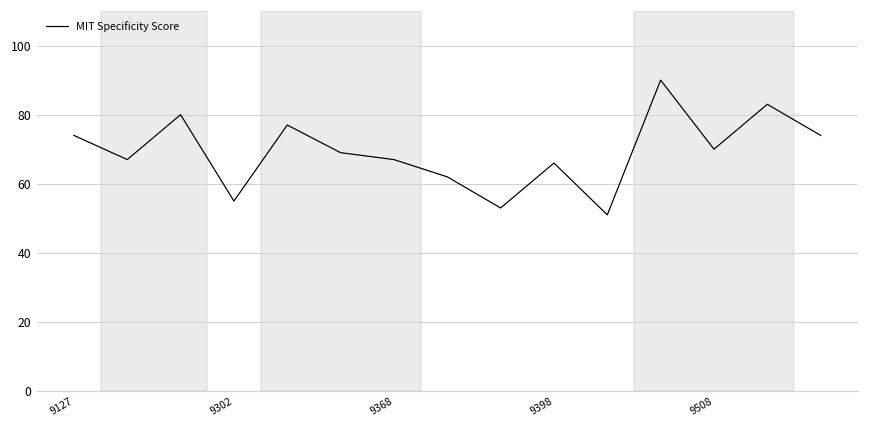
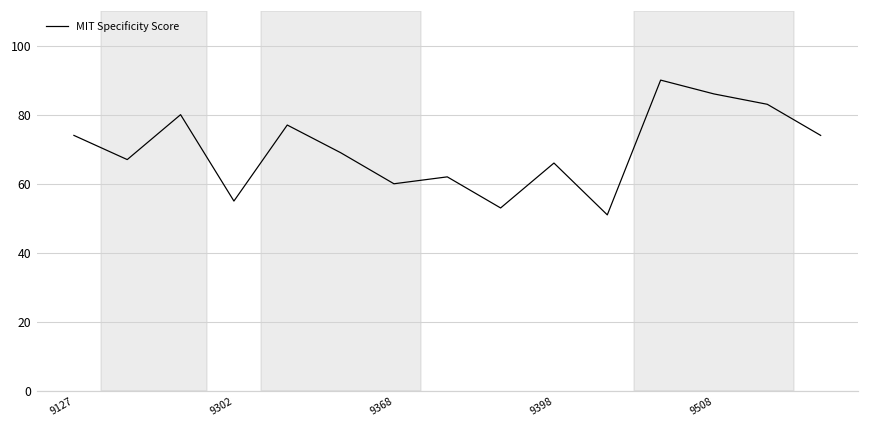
  {
    "9127": 74,
    "9302": 55,
-   "9368": 67,
+   "9368": 60,
    "9398": 66,
-   "9508": 70
+   "9508": 86
  }
